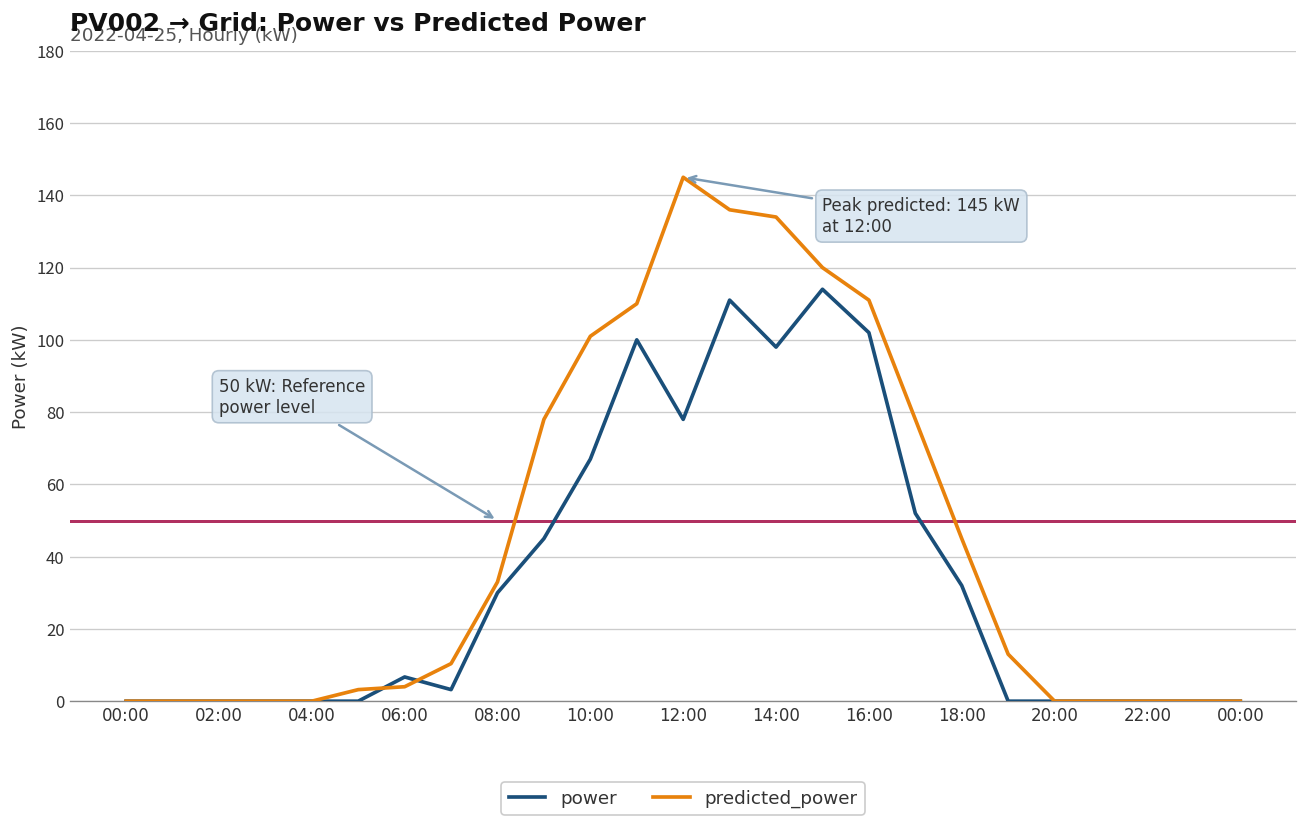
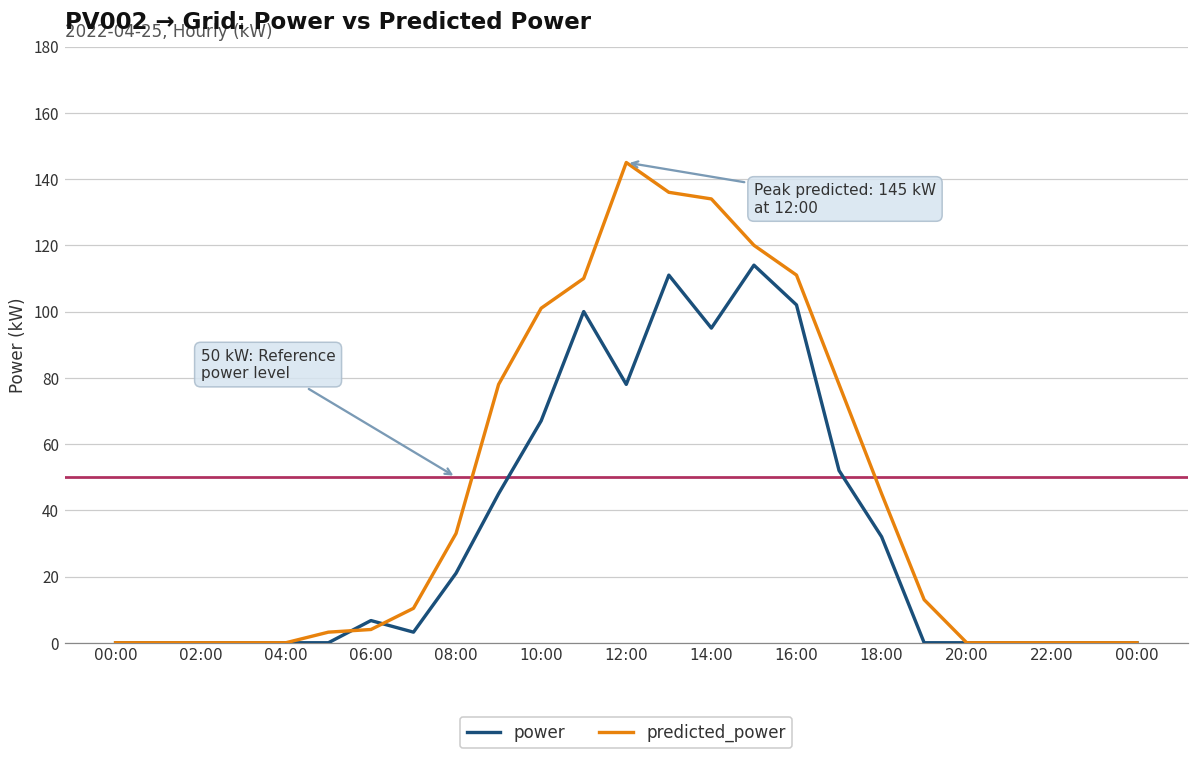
  {
    "power": {
      "06:00": 7,
-     "08:00": 30,
+     "08:00": 21,
      "10:00": 67,
      "12:00": 78,
-     "14:00": 98,
+     "14:00": 95,
      "16:00": 102,
      "18:00": 32
    },
    "predicted_power": {
      "06:00": 4,
      "08:00": 33,
      "10:00": 101,
      "12:00": 145,
      "16:00": 111,
      "18:00": 45
    }
  }
